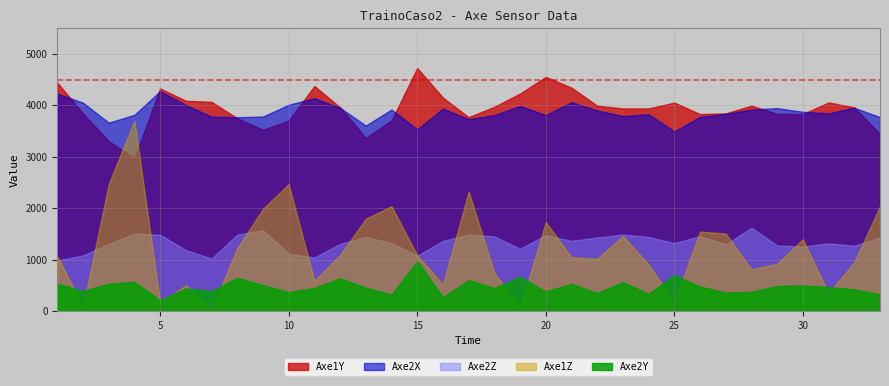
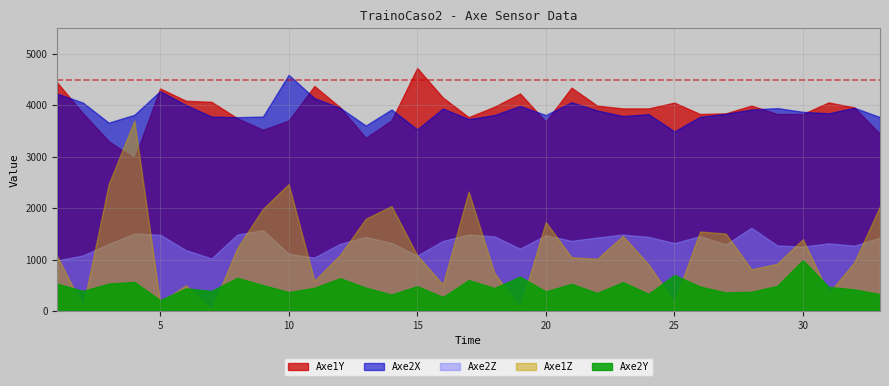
  {
    "Axe1Y": {
      "5": 4300,
      "10": 3700,
      "15": 4700,
-     "20": 4600,
+     "20": 3700,
      "25": 4100
    },
    "Axe2X": {
      "5": 4300,
-     "10": 4000,
+     "10": 4600,
      "15": 3500,
      "20": 3800,
      "25": 3500
    },
    "Axe2Z": {
      "5": 1500,
      "10": 1100,
      "20": 1500,
      "25": 1300,
      "30": 1300
    },
    "Axe1Z": {
      "10": 2500,
      "20": 1700,
      "25": 200,
      "30": 1400
    },
    "Axe2Y": {
      "10": 400,
-     "15": 1000,
+     "15": 500,
      "20": 400,
      "25": 700,
-     "30": 500
+     "30": 1000
    }
  }
